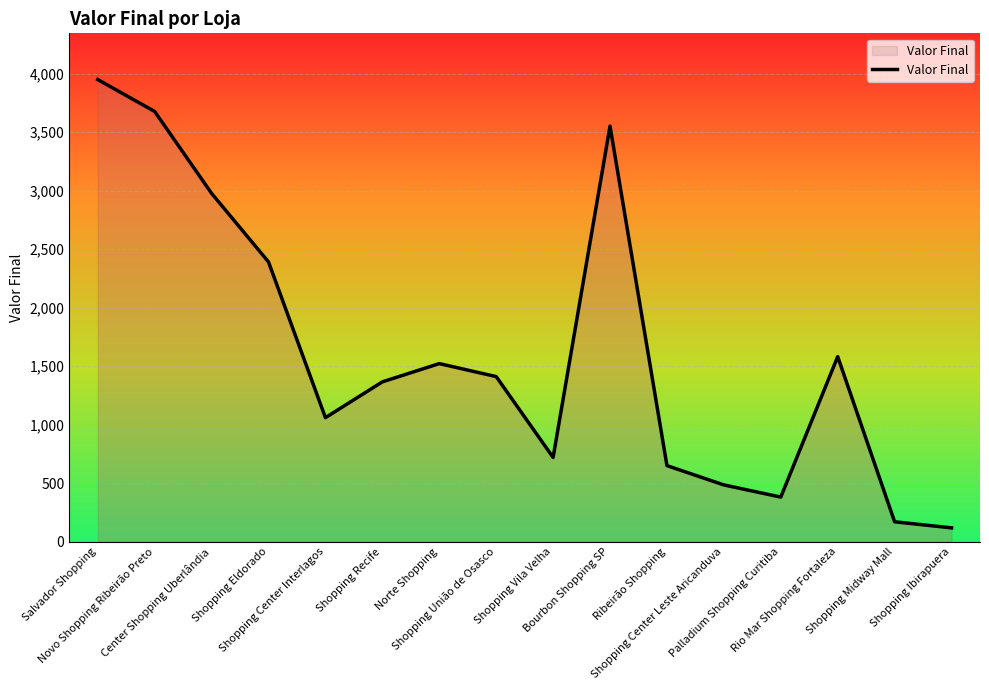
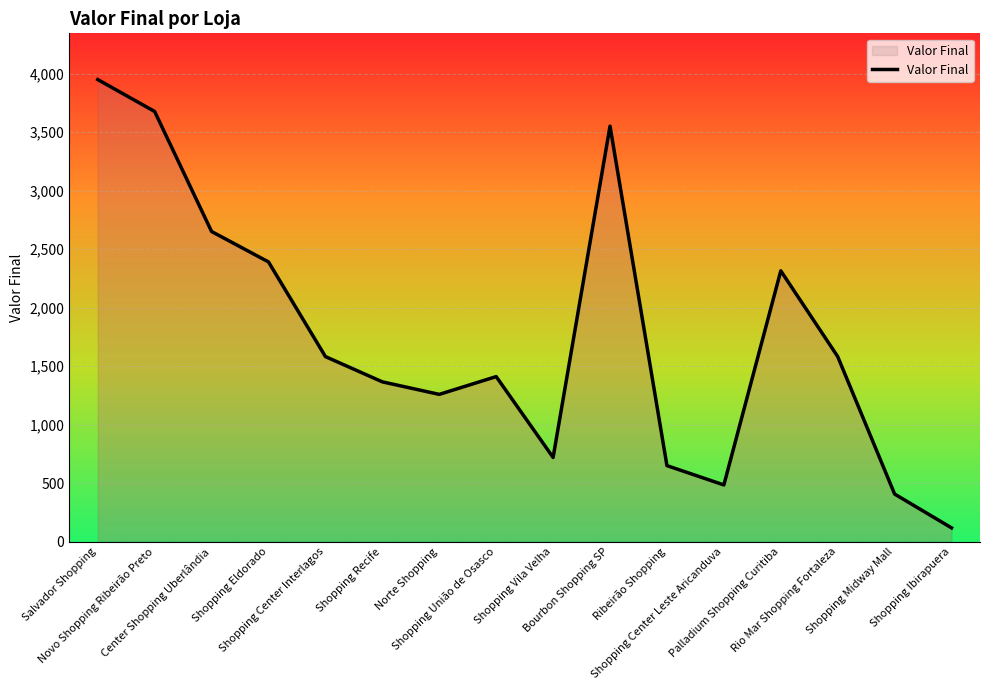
  {
    "Salvador Shopping": "3,950",
    "Novo Shopping Ribeirão Preto": "3,680",
-   "Center Shopping Uberlândia": "2,980",
+   "Center Shopping Uberlândia": "2,650",
    "Shopping Eldorado": "2,390",
-   "Shopping Center Interlagos": "1,060",
+   "Shopping Center Interlagos": "1,580",
    "Shopping Recife": "1,370",
-   "Norte Shopping": "1,520",
+   "Norte Shopping": "1,260",
    "Shopping União de Osasco": "1,410",
    "Shopping Vila Velha": "720",
    "Bourbon Shopping SP": "3,550",
    "Ribeirão Shopping": "650",
    "Shopping Center Leste Aricanduva": "490",
-   "Palladium Shopping Curitiba": "380",
+   "Palladium Shopping Curitiba": "2,320",
    "Rio Mar Shopping Fortaleza": "1,580",
-   "Shopping Midway Mall": "170",
+   "Shopping Midway Mall": "410",
    "Shopping Ibirapuera": "120"
  }
